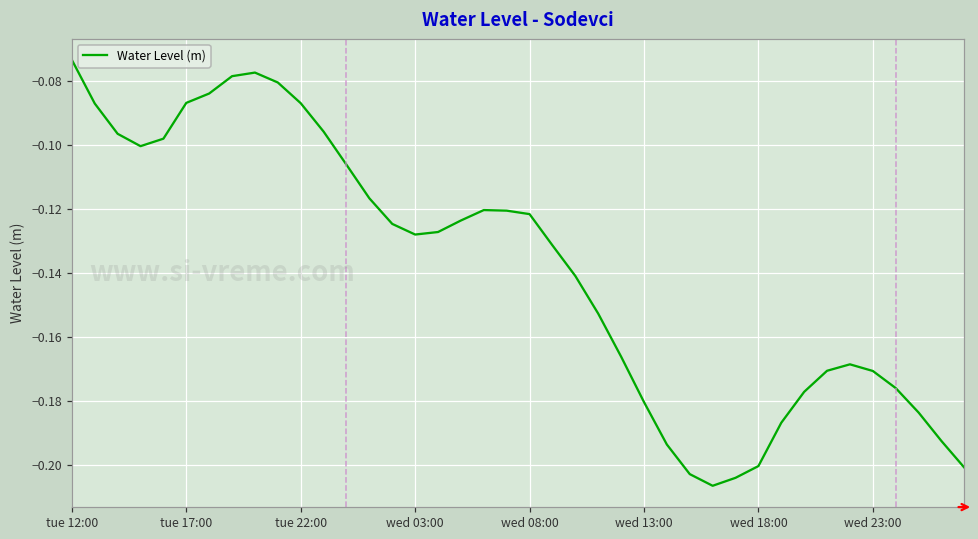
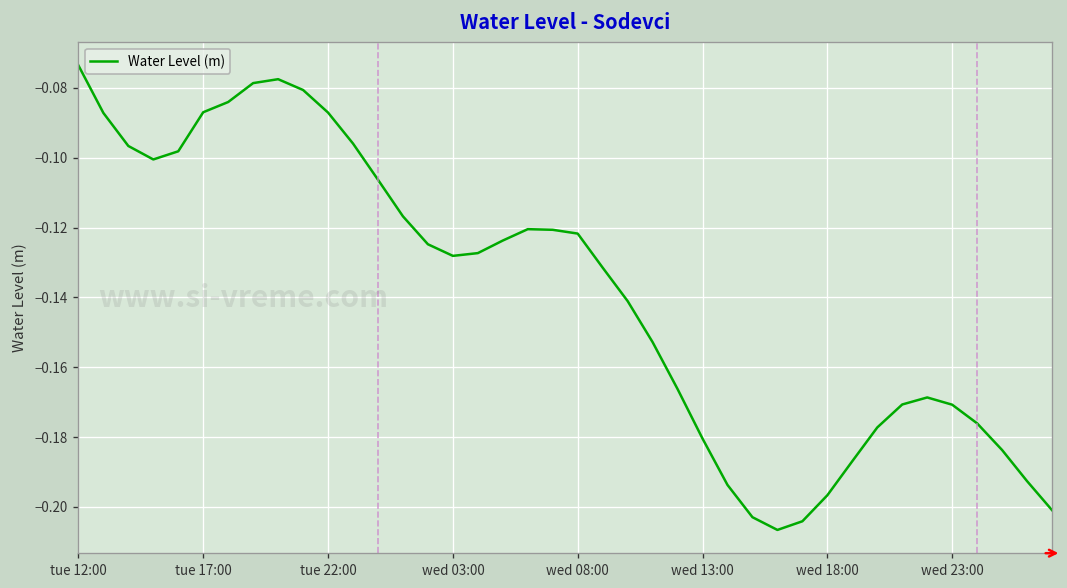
  {
    "tue 12:00": -0.074,
    "tue 17:00": -0.087,
    "tue 22:00": -0.087,
    "wed 03:00": -0.128,
    "wed 08:00": -0.122,
    "wed 13:00": -0.180,
-   "wed 18:00": -0.200,
+   "wed 18:00": -0.197,
    "wed 23:00": -0.171
  }
